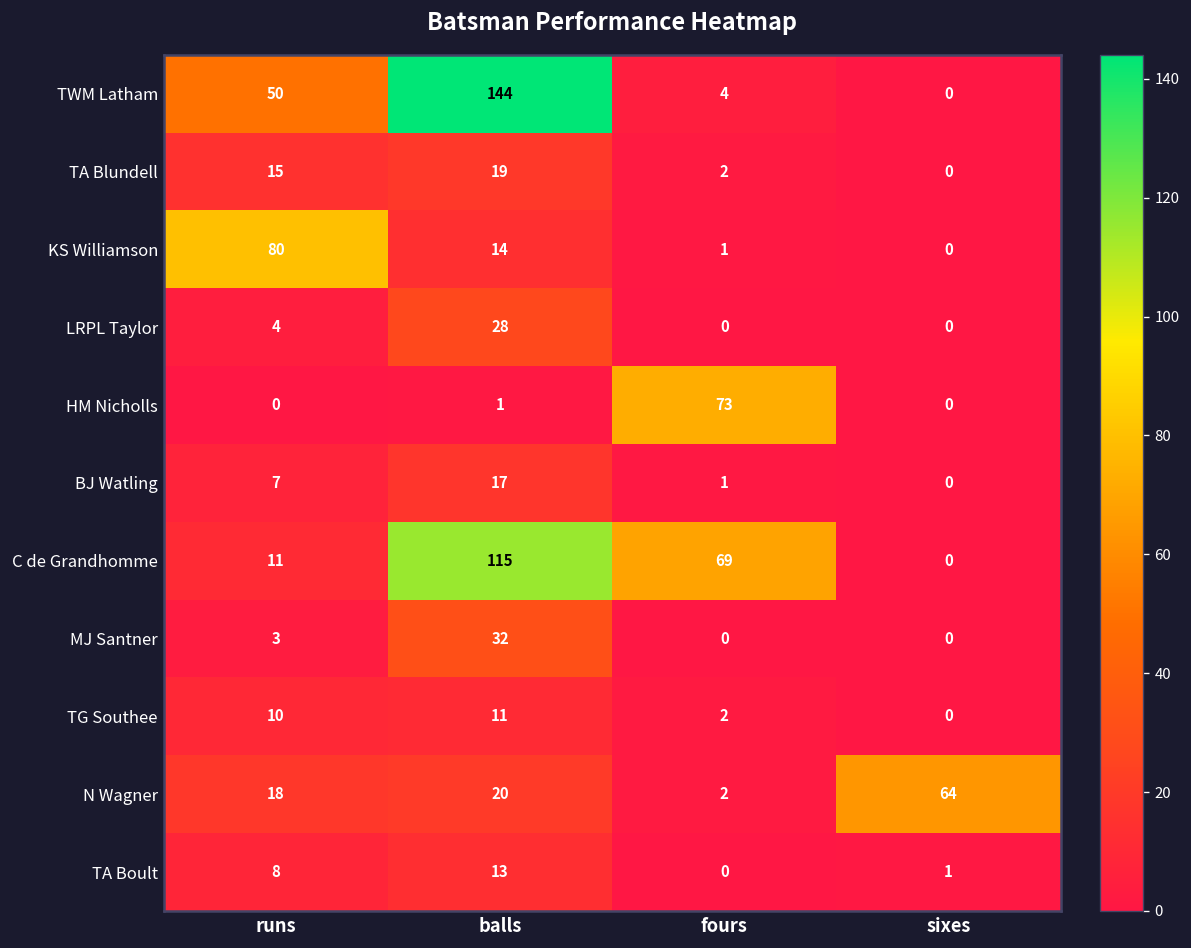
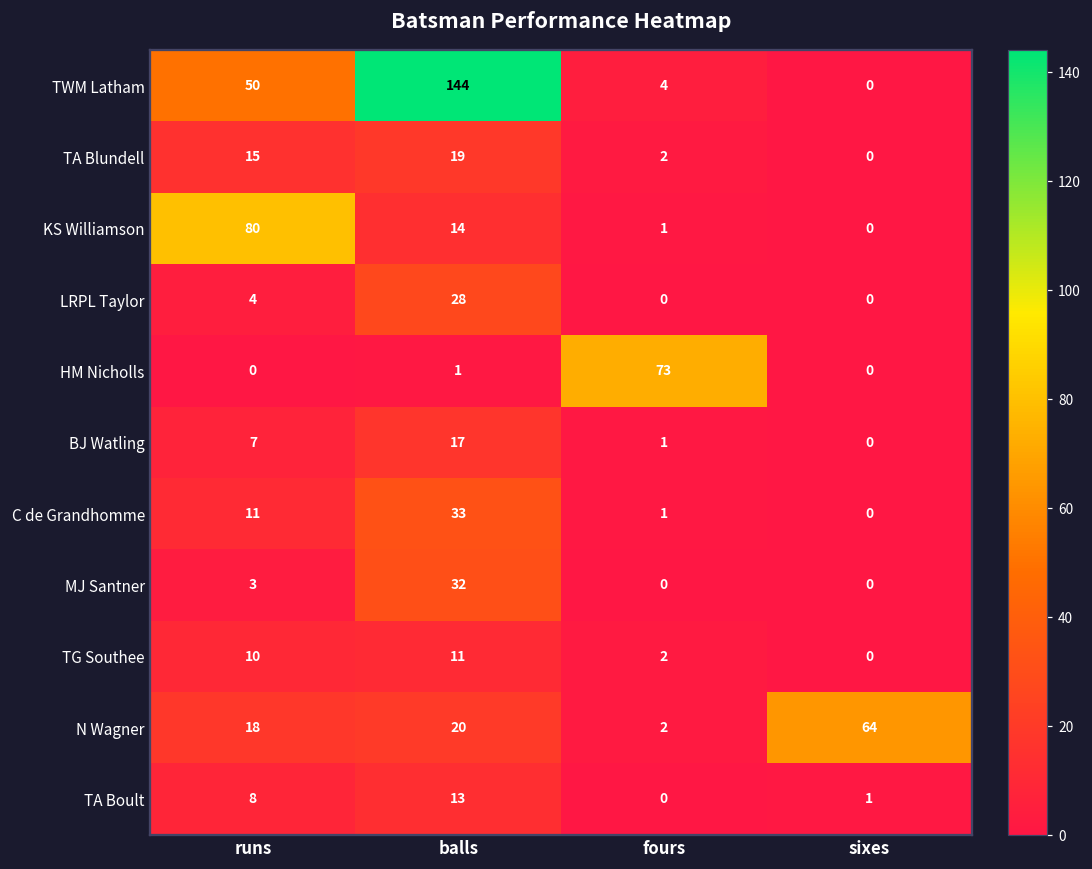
  {
    "TWM Latham": {
      "runs": 50,
      "balls": 144,
      "fours": 4,
      "sixes": 0
    },
    "TA Blundell": {
      "runs": 15,
      "balls": 19,
      "fours": 2,
      "sixes": 0
    },
    "KS Williamson": {
      "runs": 80,
      "balls": 14,
      "fours": 1,
      "sixes": 0
    },
    "LRPL Taylor": {
      "runs": 4,
      "balls": 28,
      "fours": 0,
      "sixes": 0
    },
    "HM Nicholls": {
      "runs": 0,
      "balls": 1,
      "fours": 73,
      "sixes": 0
    },
    "BJ Watling": {
      "runs": 7,
      "balls": 17,
      "fours": 1,
      "sixes": 0
    },
    "C de Grandhomme": {
      "runs": 11,
-     "balls": 115,
-     "fours": 69,
+     "balls": 33,
+     "fours": 1,
      "sixes": 0
    },
    "MJ Santner": {
      "runs": 3,
      "balls": 32,
      "fours": 0,
      "sixes": 0
    },
    "TG Southee": {
      "runs": 10,
      "balls": 11,
      "fours": 2,
      "sixes": 0
    },
    "N Wagner": {
      "runs": 18,
      "balls": 20,
      "fours": 2,
      "sixes": 64
    },
    "TA Boult": {
      "runs": 8,
      "balls": 13,
      "fours": 0,
      "sixes": 1
    }
  }
